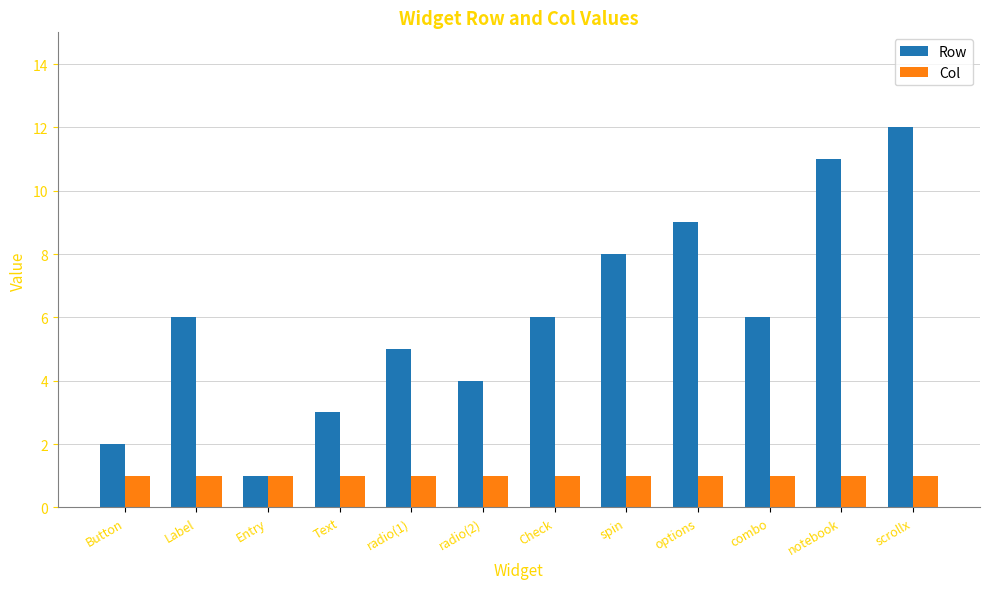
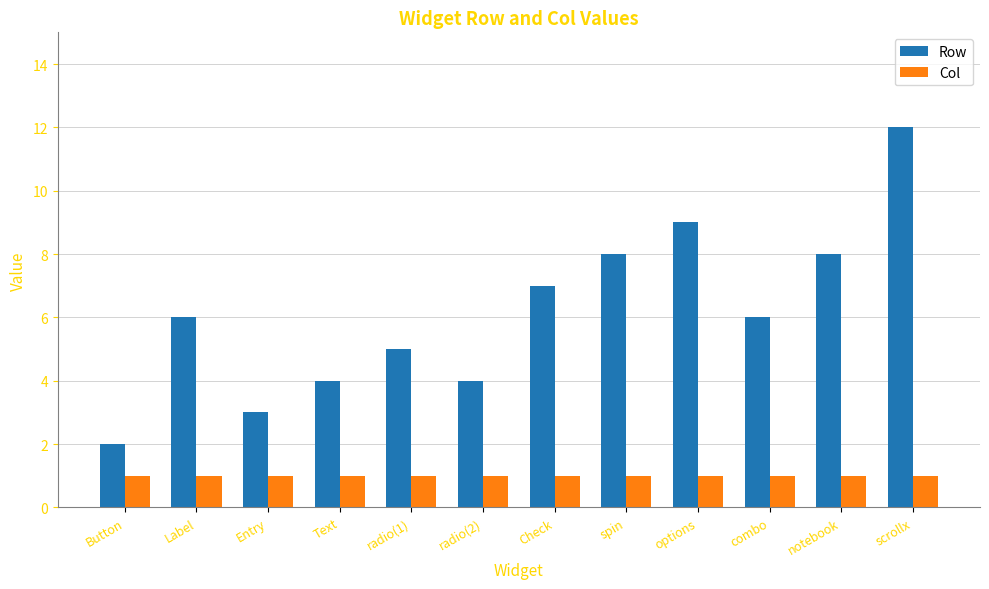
  {
    "Row": {
      "Button": 2,
      "Label": 6,
-     "Entry": 1,
-     "Text": 3,
+     "Entry": 3,
+     "Text": 4,
      "radio(1)": 5,
      "radio(2)": 4,
-     "Check": 6,
+     "Check": 7,
      "spin": 8,
      "options": 9,
      "combo": 6,
-     "notebook": 11,
+     "notebook": 8,
      "scrollx": 12
    },
    "Col": {
      "Button": 1,
      "Label": 1,
      "Entry": 1,
      "Text": 1,
      "radio(1)": 1,
      "radio(2)": 1,
      "Check": 1,
      "spin": 1,
      "options": 1,
      "combo": 1,
      "notebook": 1,
      "scrollx": 1
    }
  }
